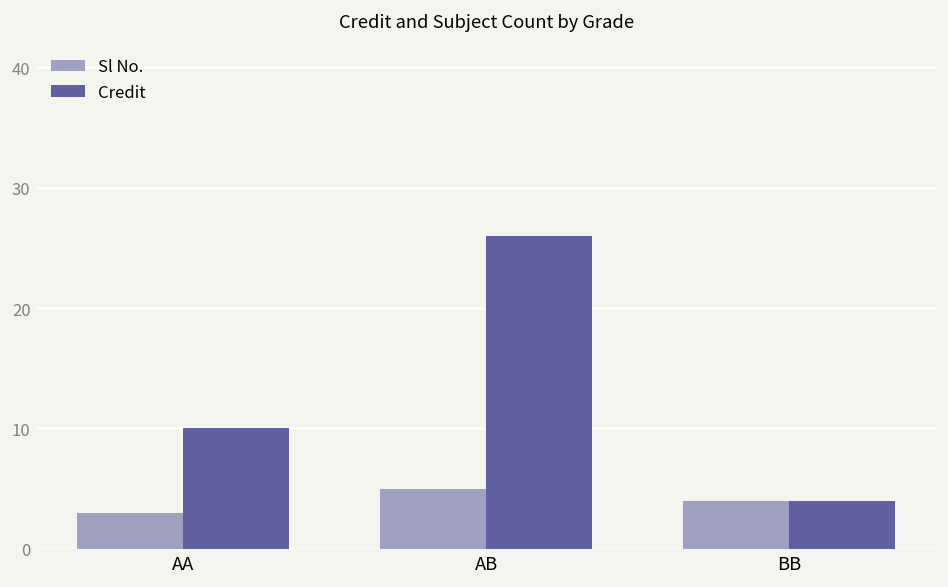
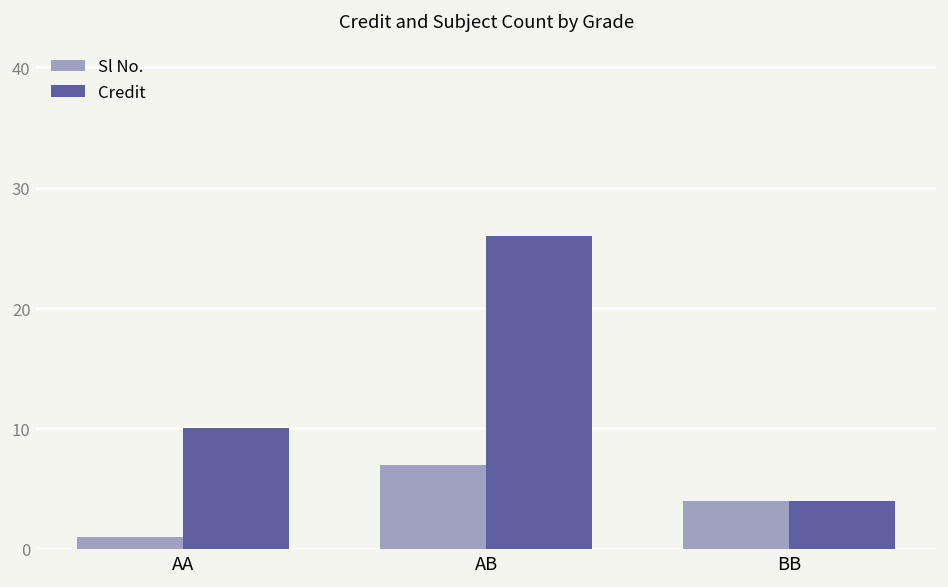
  {
    "Sl No.": {
-     "AA": 3,
-     "AB": 5,
+     "AA": 1,
+     "AB": 7,
      "BB": 4
    },
    "Credit": {
      "AA": 10,
      "AB": 26,
      "BB": 4
    }
  }
